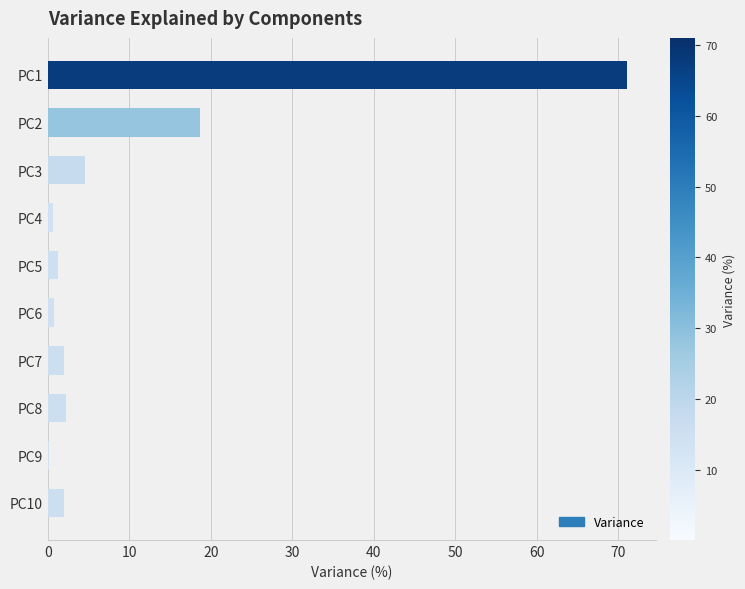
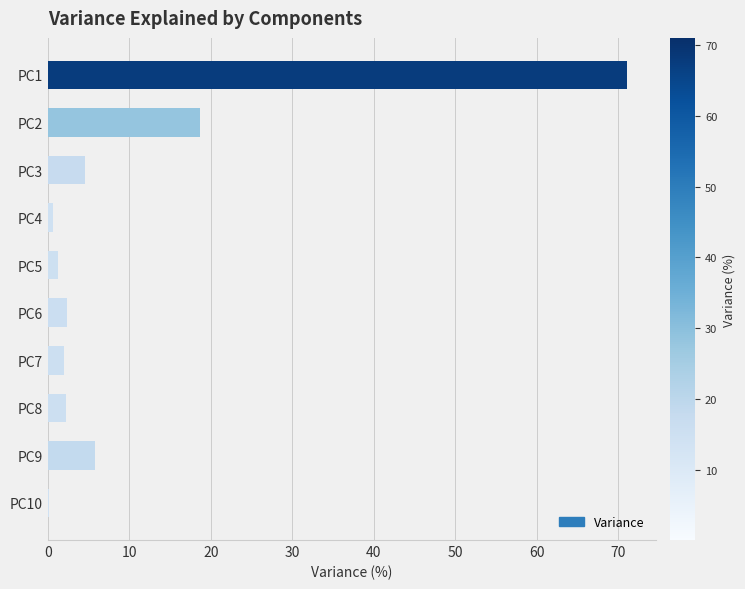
  {
    "PC1": 71,
    "PC2": 19,
    "PC3": 5,
    "PC4": 1,
    "PC5": 1,
-   "PC6": 1,
+   "PC6": 2,
    "PC7": 2,
    "PC8": 2,
-   "PC9": 0,
-   "PC10": 2
+   "PC9": 6,
+   "PC10": 0
  }
